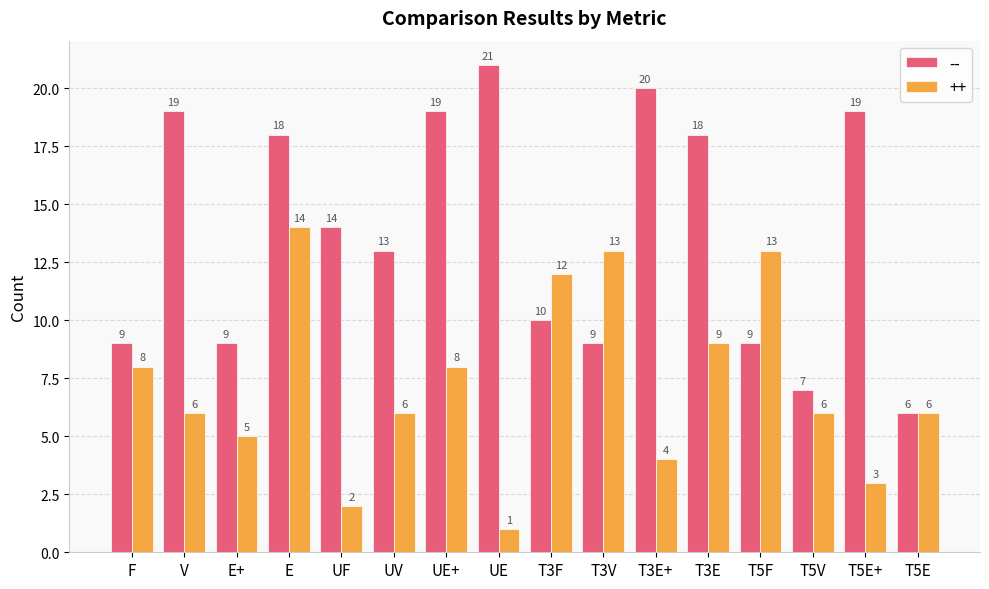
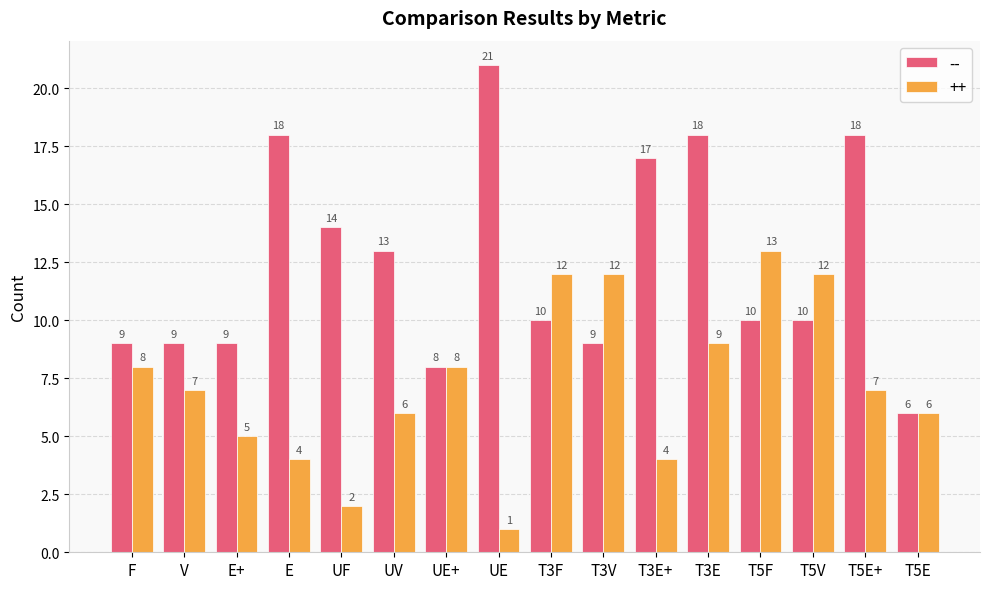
  {
    "--": {
      "F": 9,
-     "V": 19,
+     "V": 9,
      "E+": 9,
      "E": 18,
      "UF": 14,
      "UV": 13,
-     "UE+": 19,
+     "UE+": 8,
      "UE": 21,
      "T3F": 10,
      "T3V": 9,
-     "T3E+": 20,
+     "T3E+": 17,
      "T3E": 18,
-     "T5F": 9,
-     "T5V": 7,
-     "T5E+": 19,
+     "T5F": 10,
+     "T5V": 10,
+     "T5E+": 18,
      "T5E": 6
    },
    "++": {
      "F": 8,
-     "V": 6,
+     "V": 7,
      "E+": 5,
-     "E": 14,
+     "E": 4,
      "UF": 2,
      "UV": 6,
      "UE+": 8,
      "UE": 1,
      "T3F": 12,
-     "T3V": 13,
+     "T3V": 12,
      "T3E+": 4,
      "T3E": 9,
      "T5F": 13,
-     "T5V": 6,
-     "T5E+": 3,
+     "T5V": 12,
+     "T5E+": 7,
      "T5E": 6
    }
  }
